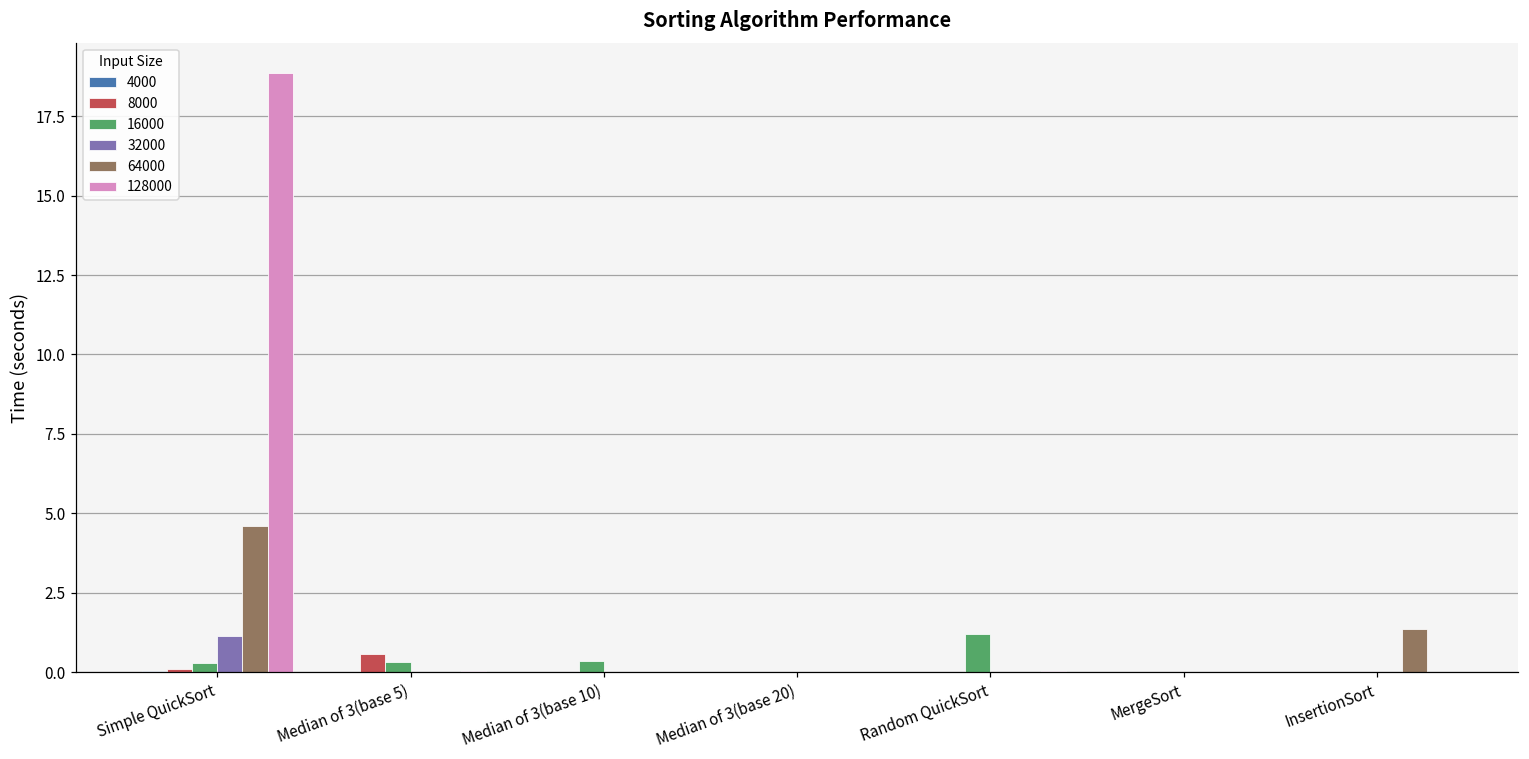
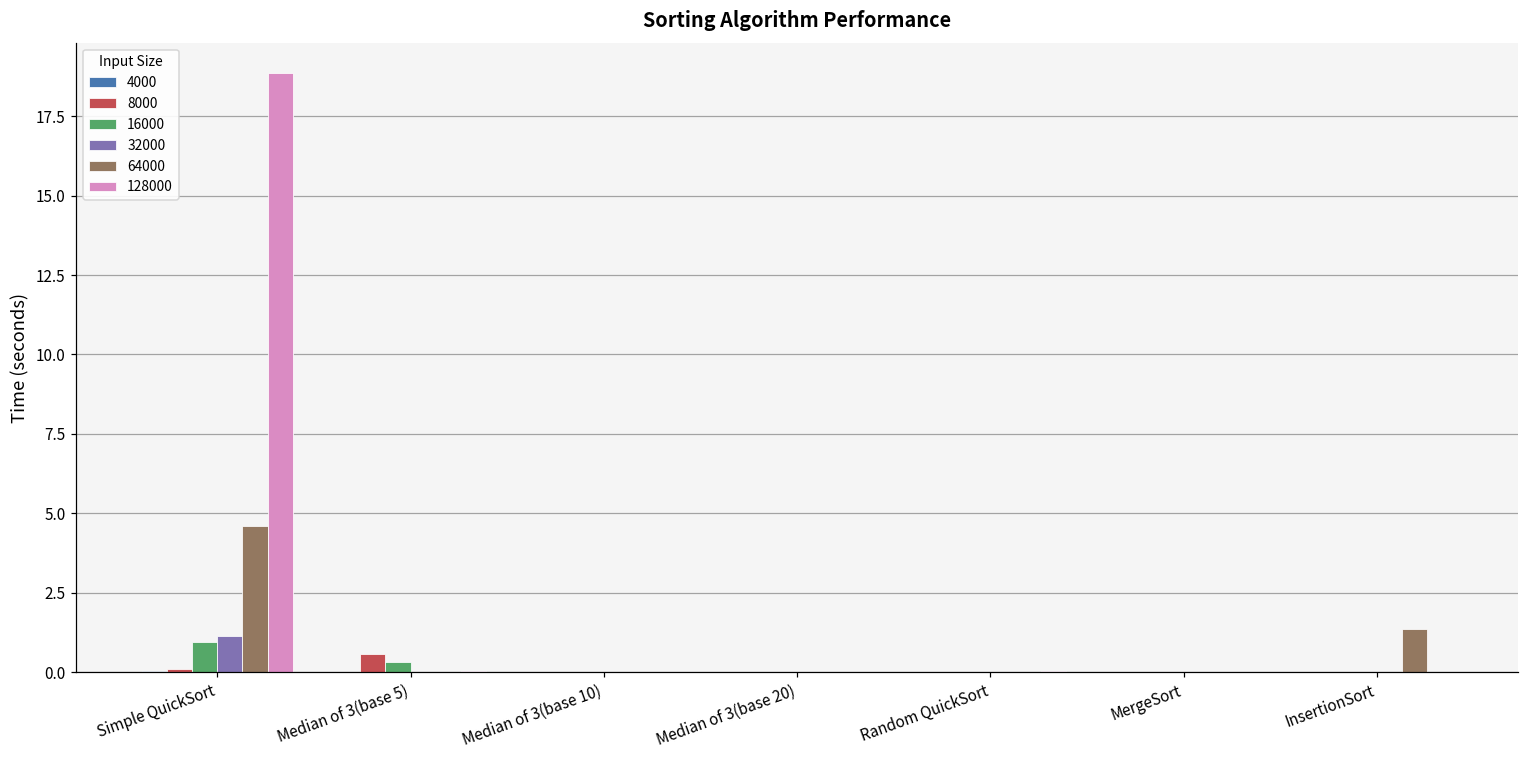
  {
    "8000": {
      "Simple QuickSort": 0.1,
      "Median of 3(base 5)": 0.6
    },
    "16000": {
-     "Simple QuickSort": 0.3,
+     "Simple QuickSort": 0.9,
      "Median of 3(base 5)": 0.3,
-     "Median of 3(base 10)": 0.3,
-     "Random QuickSort": 1.2
+     "Median of 3(base 10)": 0.0,
+     "Random QuickSort": 0.0
    },
    "64000": {
      "Simple QuickSort": 4.6,
      "InsertionSort": 1.3
    },
    "128000": {
      "Simple QuickSort": 18.9
    }
  }
